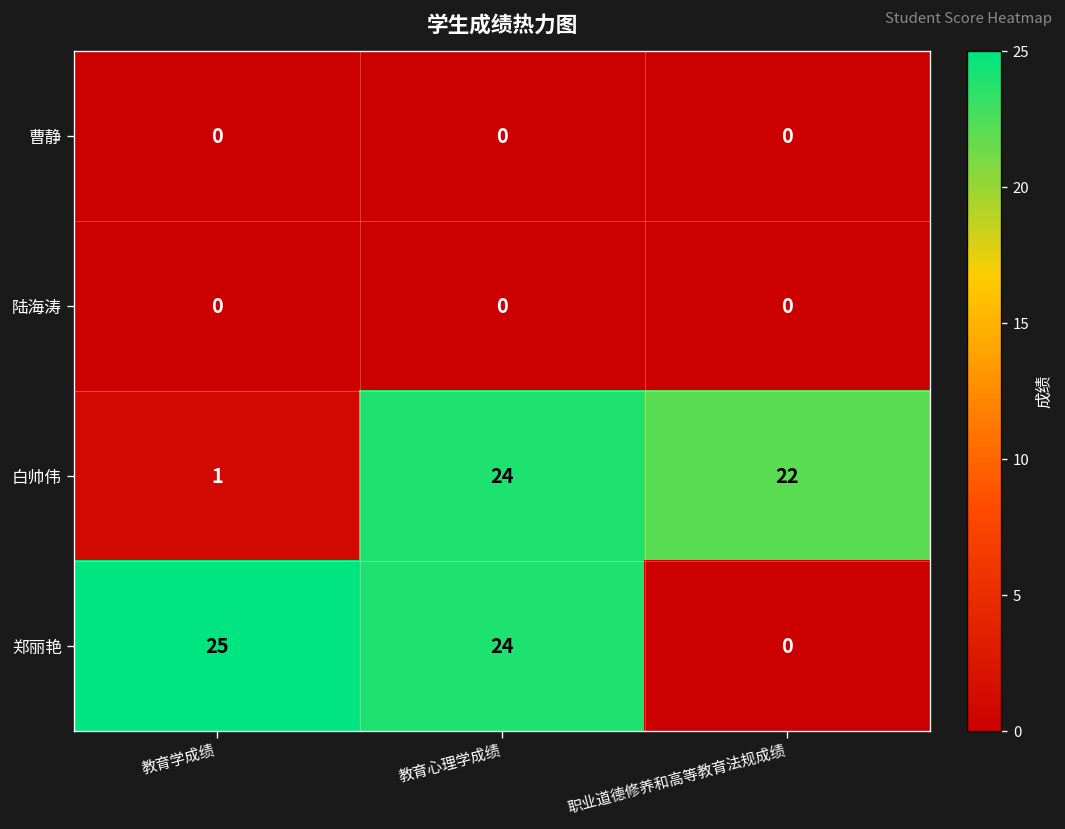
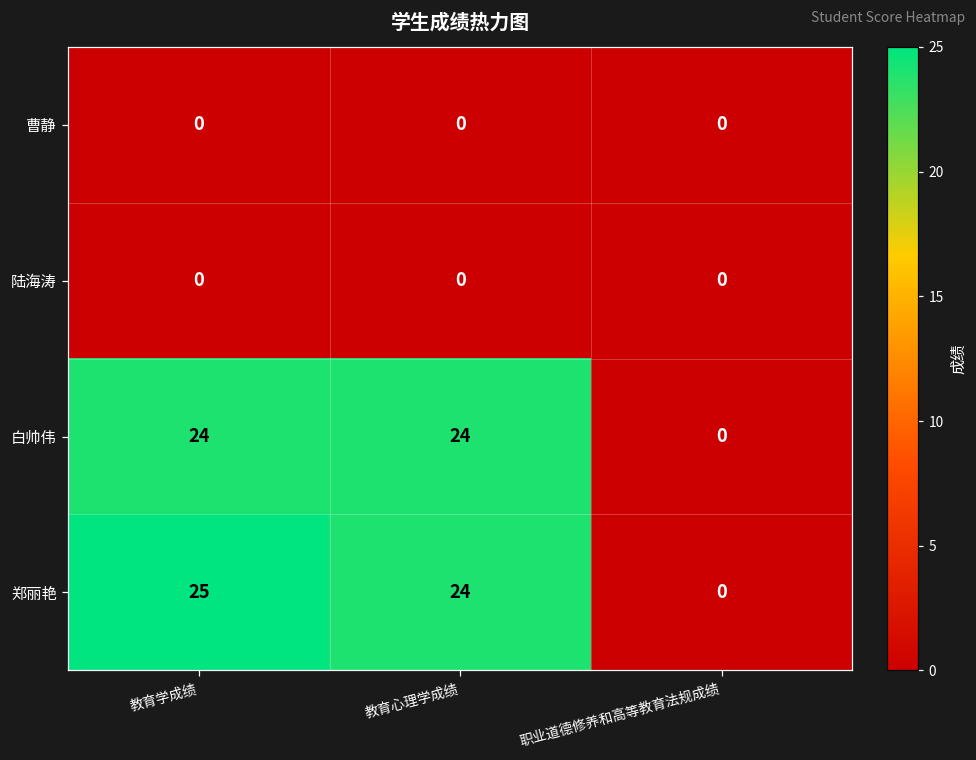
  {
    "曹静": {
      "教育学成绩": 0,
      "教育心理学成绩": 0,
      "职业道德修养和高等教育法规成绩": 0
    },
    "陆海涛": {
      "教育学成绩": 0,
      "教育心理学成绩": 0,
      "职业道德修养和高等教育法规成绩": 0
    },
    "白帅伟": {
-     "教育学成绩": 1,
+     "教育学成绩": 24,
      "教育心理学成绩": 24,
-     "职业道德修养和高等教育法规成绩": 22
+     "职业道德修养和高等教育法规成绩": 0
    },
    "郑丽艳": {
      "教育学成绩": 25,
      "教育心理学成绩": 24,
      "职业道德修养和高等教育法规成绩": 0
    }
  }
